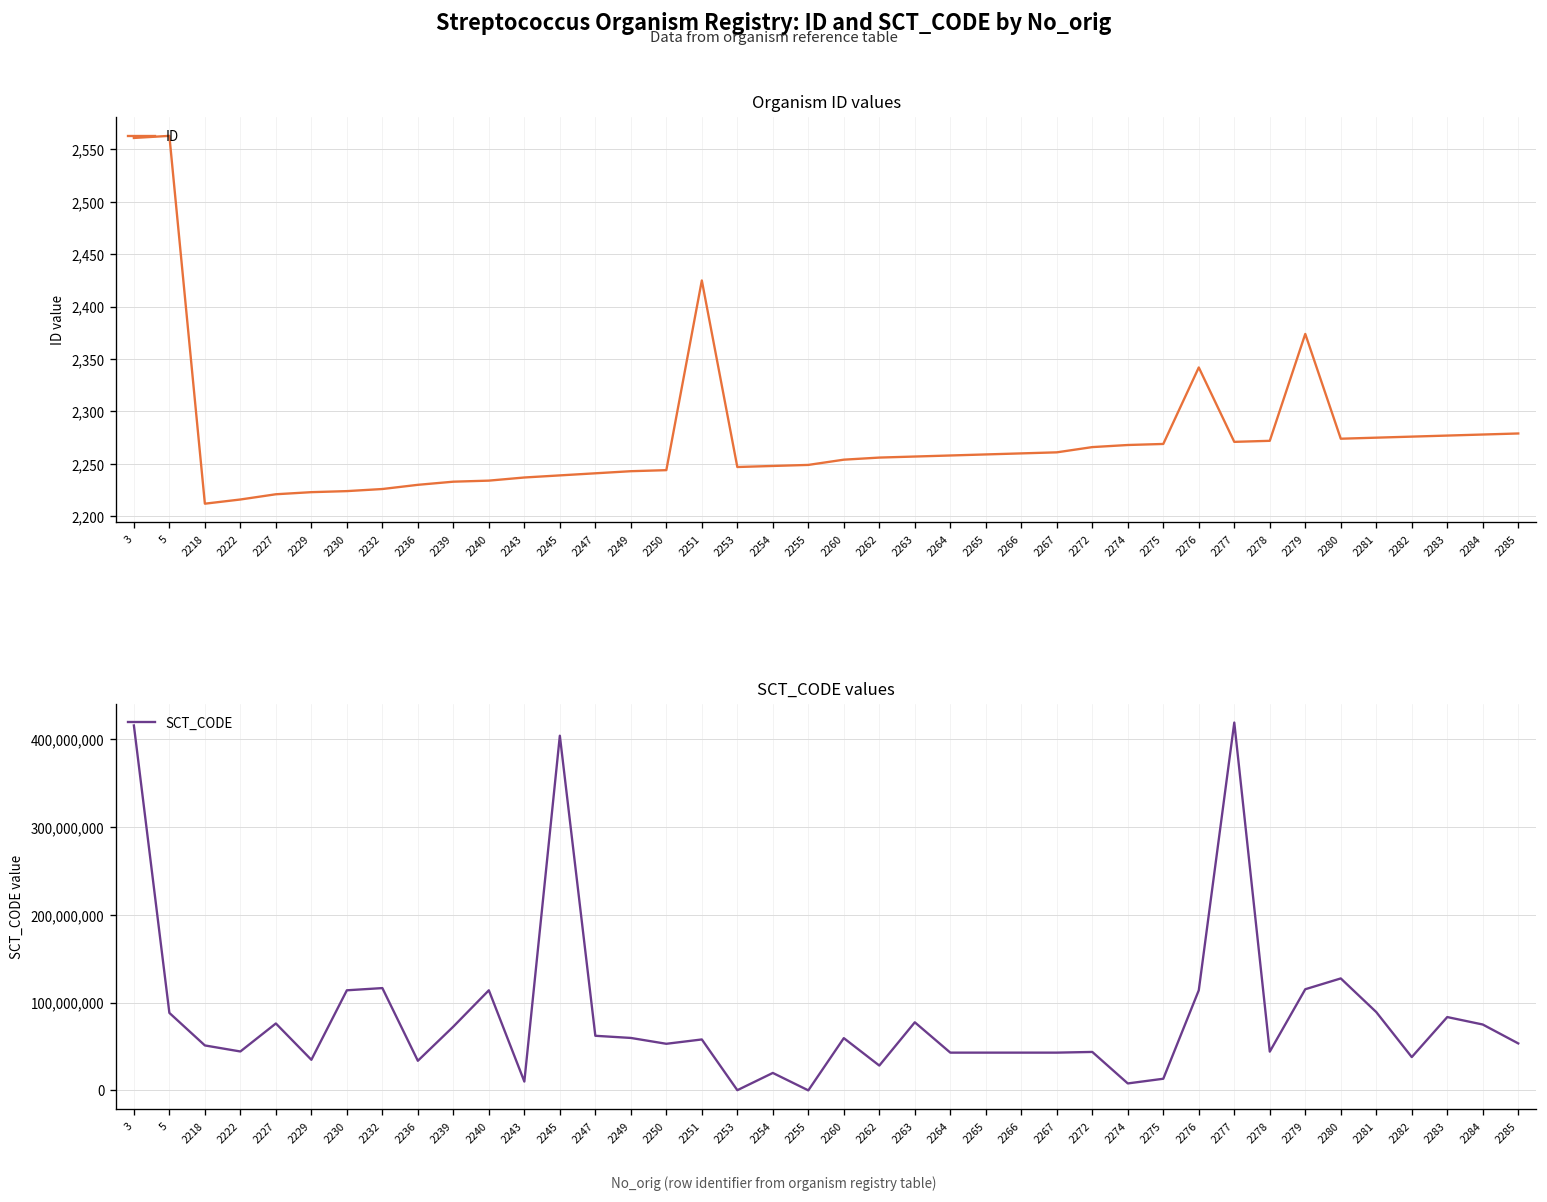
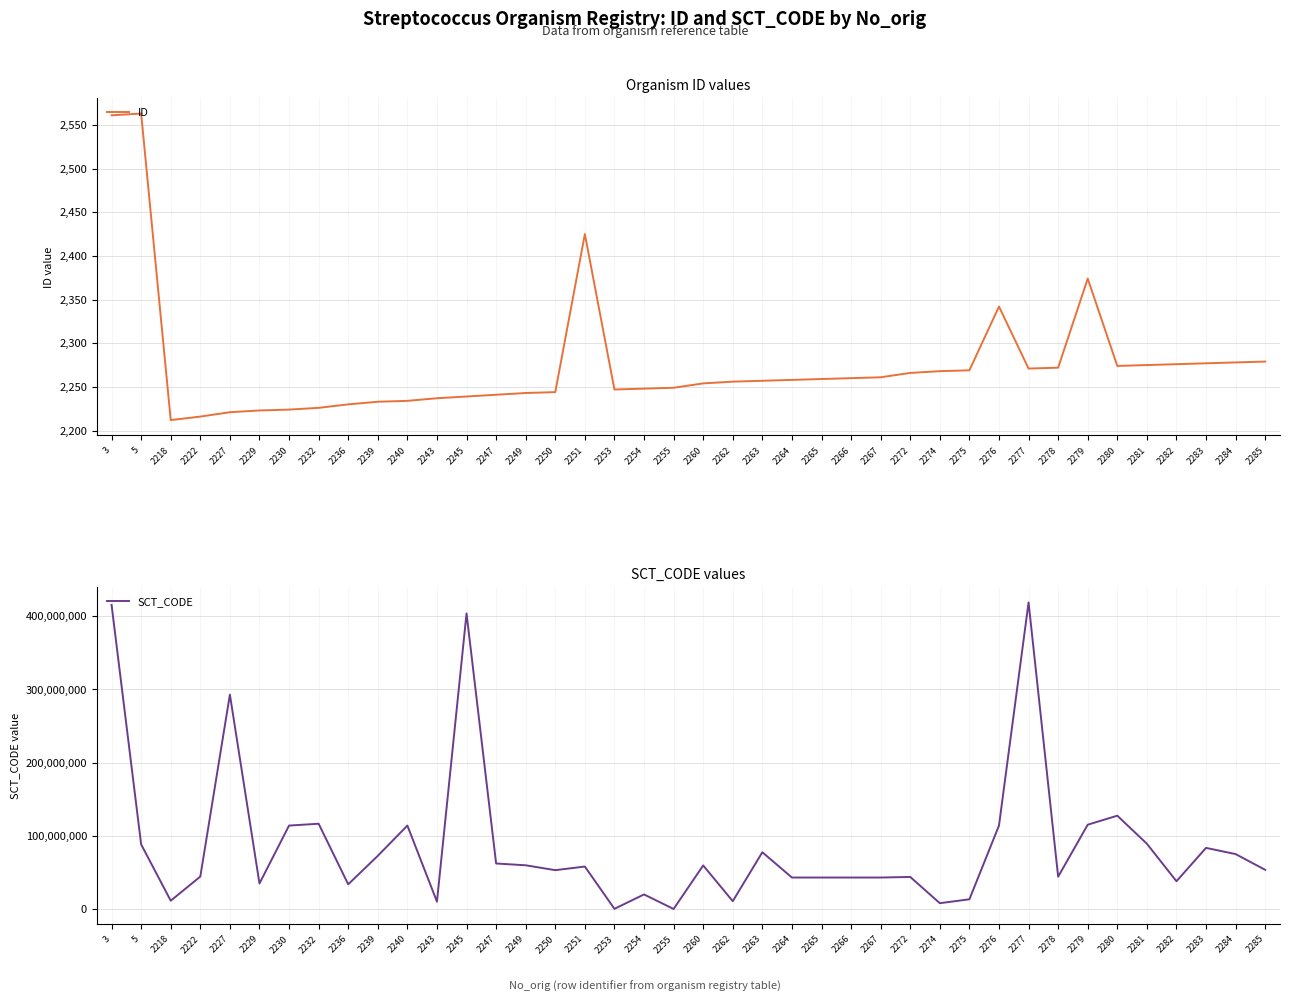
  {
    "Organism ID values": {
      "3": "2,560",
      "5": "2,560",
      "2218": "2,210",
      "2222": "2,220",
      "2227": "2,220",
      "2229": "2,220",
      "2230": "2,220",
      "2232": "2,230",
      "2236": "2,230",
      "2239": "2,230",
      "2240": "2,230",
      "2243": "2,240",
      "2245": "2,240",
      "2247": "2,240",
      "2249": "2,240",
      "2250": "2,240",
      "2251": "2,430",
      "2253": "2,250",
      "2254": "2,250",
      "2255": "2,250",
      "2260": "2,250",
      "2262": "2,260",
      "2263": "2,260",
      "2264": "2,260",
      "2265": "2,260",
      "2266": "2,260",
      "2267": "2,260",
      "2272": "2,270",
      "2274": "2,270",
      "2275": "2,270",
      "2276": "2,340",
      "2277": "2,270",
      "2278": "2,270",
      "2279": "2,370",
      "2280": "2,270",
      "2281": "2,280",
      "2282": "2,280",
      "2283": "2,280",
      "2284": "2,280",
      "2285": "2,280"
    },
    "SCT_CODE values": {
      "3": "420,000,000",
      "5": "90,000,000",
-     "2218": "50,000,000",
+     "2218": "10,000,000",
      "2222": "40,000,000",
-     "2227": "80,000,000",
+     "2227": "290,000,000",
      "2229": "30,000,000",
      "2230": "110,000,000",
      "2232": "120,000,000",
      "2236": "30,000,000",
      "2239": "70,000,000",
      "2240": "110,000,000",
      "2243": "10,000,000",
      "2245": "400,000,000",
      "2247": "60,000,000",
      "2249": "60,000,000",
      "2250": "50,000,000",
      "2251": "60,000,000",
      "2253": "0",
      "2254": "20,000,000",
      "2255": "0",
      "2260": "60,000,000",
-     "2262": "30,000,000",
+     "2262": "10,000,000",
      "2263": "80,000,000",
      "2264": "40,000,000",
      "2265": "40,000,000",
      "2266": "40,000,000",
      "2267": "40,000,000",
      "2272": "40,000,000",
      "2274": "10,000,000",
      "2275": "10,000,000",
      "2276": "110,000,000",
      "2277": "420,000,000",
      "2278": "40,000,000",
      "2279": "120,000,000",
      "2280": "130,000,000",
      "2281": "90,000,000",
      "2282": "40,000,000",
      "2283": "80,000,000",
      "2284": "80,000,000",
      "2285": "50,000,000"
    }
  }
